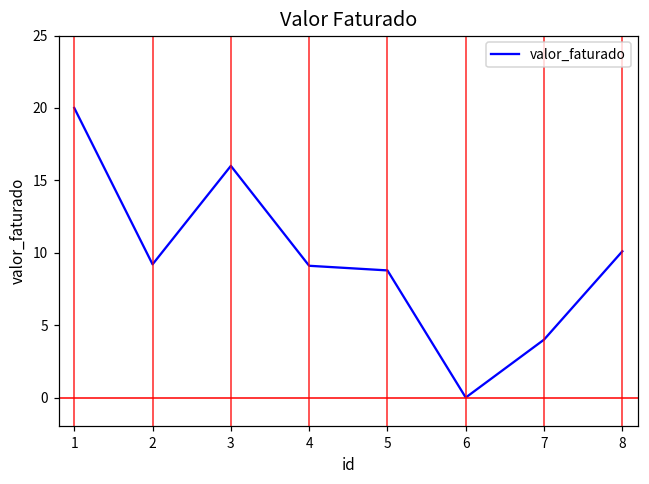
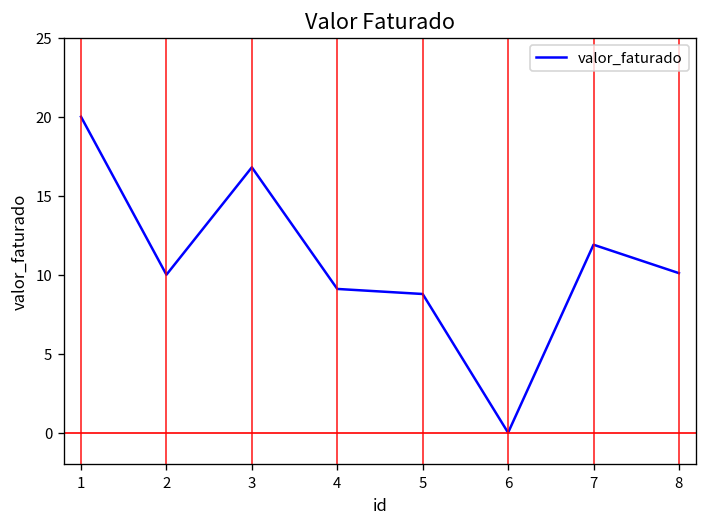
  {
    "1": 20.0,
-   "2": 9.2,
-   "3": 16.0,
+   "2": 10.0,
+   "3": 16.8,
    "4": 9.1,
    "5": 8.8,
    "6": 0.0,
-   "7": 4.0,
+   "7": 11.9,
    "8": 10.1
  }
